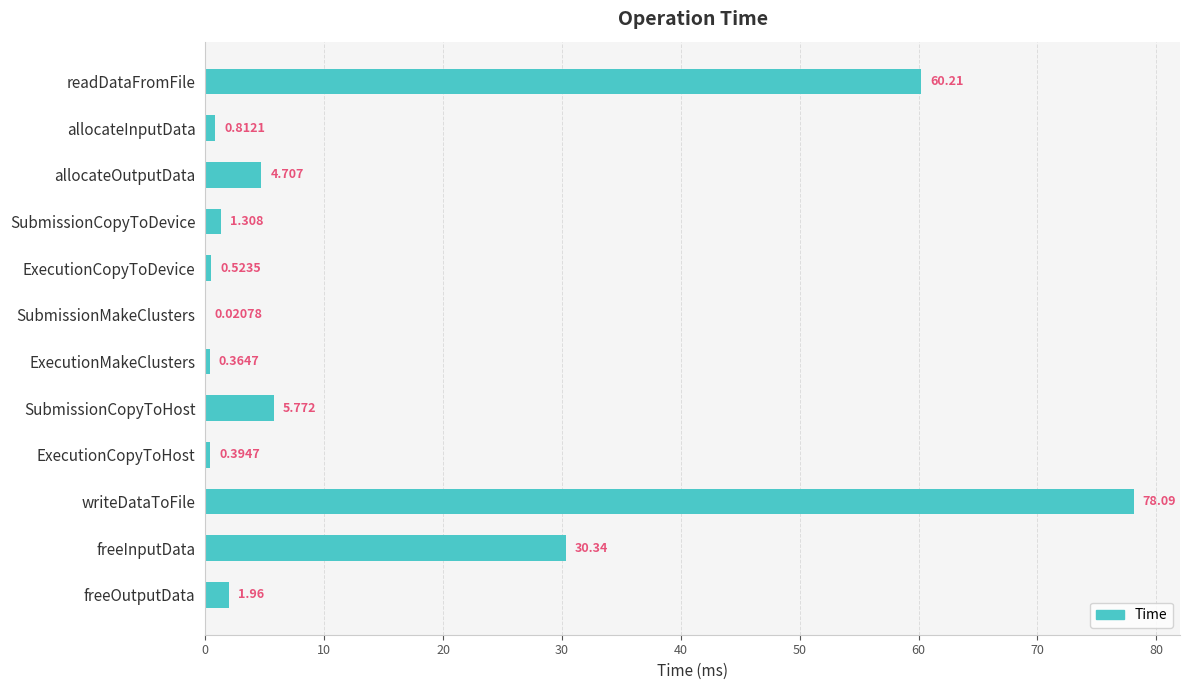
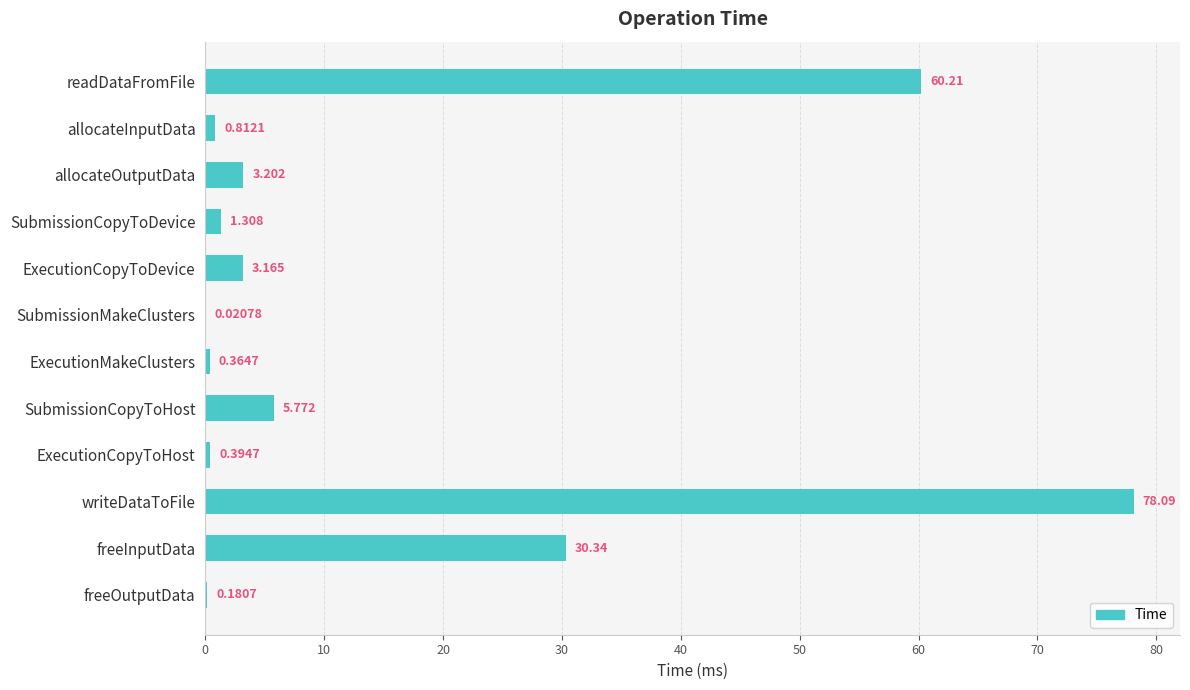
  {
    "readDataFromFile": 60.21,
    "allocateInputData": 0.8121,
-   "allocateOutputData": 4.707,
+   "allocateOutputData": 3.202,
    "SubmissionCopyToDevice": 1.308,
-   "ExecutionCopyToDevice": 0.5235,
+   "ExecutionCopyToDevice": 3.165,
    "SubmissionMakeClusters": 0.02078,
    "ExecutionMakeClusters": 0.3647,
    "SubmissionCopyToHost": 5.772,
    "ExecutionCopyToHost": 0.3947,
    "writeDataToFile": 78.09,
    "freeInputData": 30.34,
-   "freeOutputData": 1.96
+   "freeOutputData": 0.1807
  }
